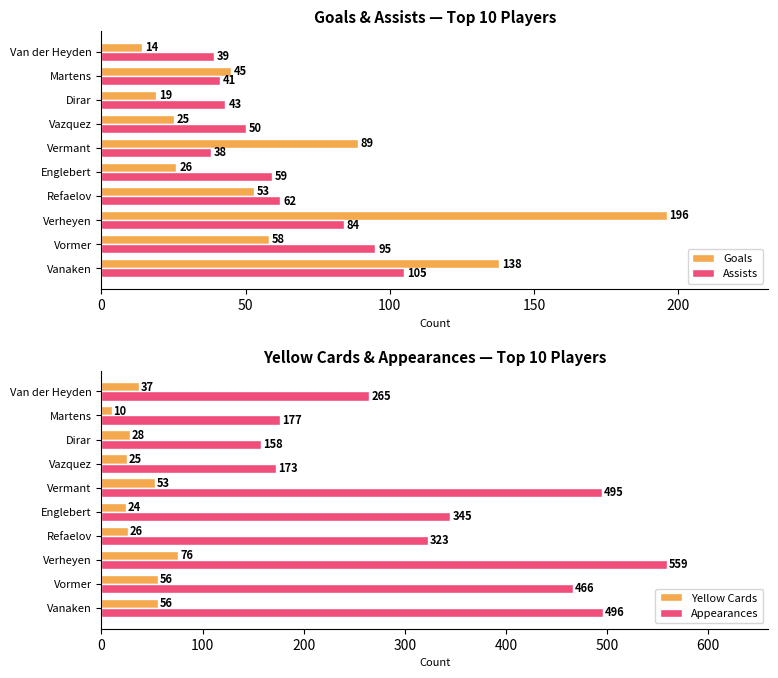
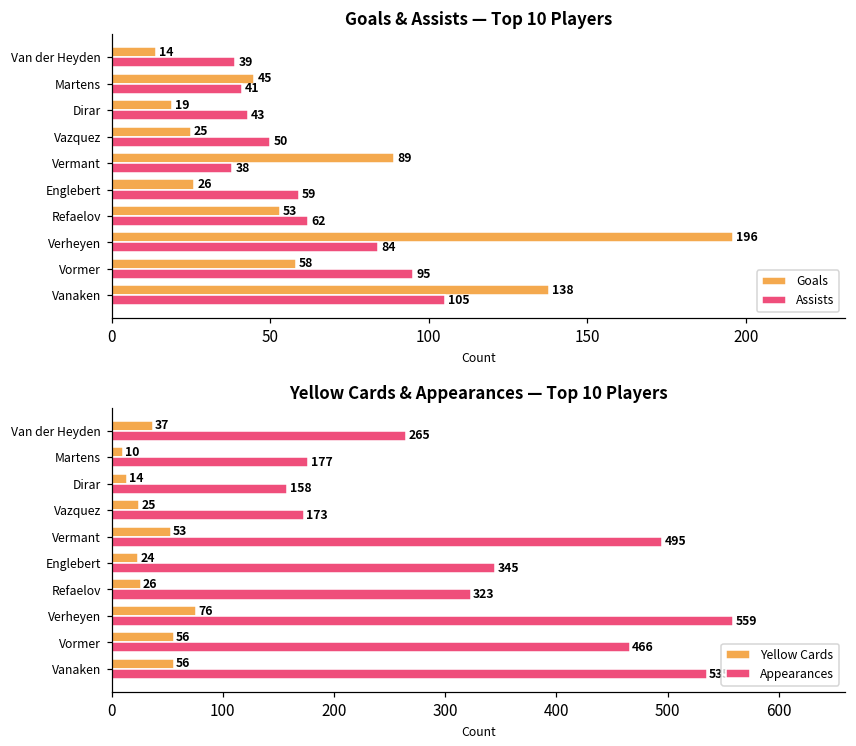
  {
    "Goals & Assists — Top 10 Players": {
      "Goals": {
        "Van der Heyden": 14,
        "Martens": 45,
        "Dirar": 19,
        "Vazquez": 25,
        "Vermant": 89,
        "Englebert": 26,
        "Refaelov": 53,
        "Verheyen": 196,
        "Vormer": 58,
        "Vanaken": 138
      },
      "Assists": {
        "Van der Heyden": 39,
        "Martens": 41,
        "Dirar": 43,
        "Vazquez": 50,
        "Vermant": 38,
        "Englebert": 59,
        "Refaelov": 62,
        "Verheyen": 84,
        "Vormer": 95,
        "Vanaken": 105
      }
    },
    "Yellow Cards & Appearances — Top 10 Players": {
      "Yellow Cards": {
        "Van der Heyden": 37,
        "Martens": 10,
-       "Dirar": 28,
+       "Dirar": 14,
        "Vazquez": 25,
        "Vermant": 53,
        "Englebert": 24,
        "Refaelov": 26,
        "Verheyen": 76,
        "Vormer": 56,
        "Vanaken": 56
      },
      "Appearances": {
-       "Vanaken": 496
+       "Vanaken": 535
      }
    }
  }
